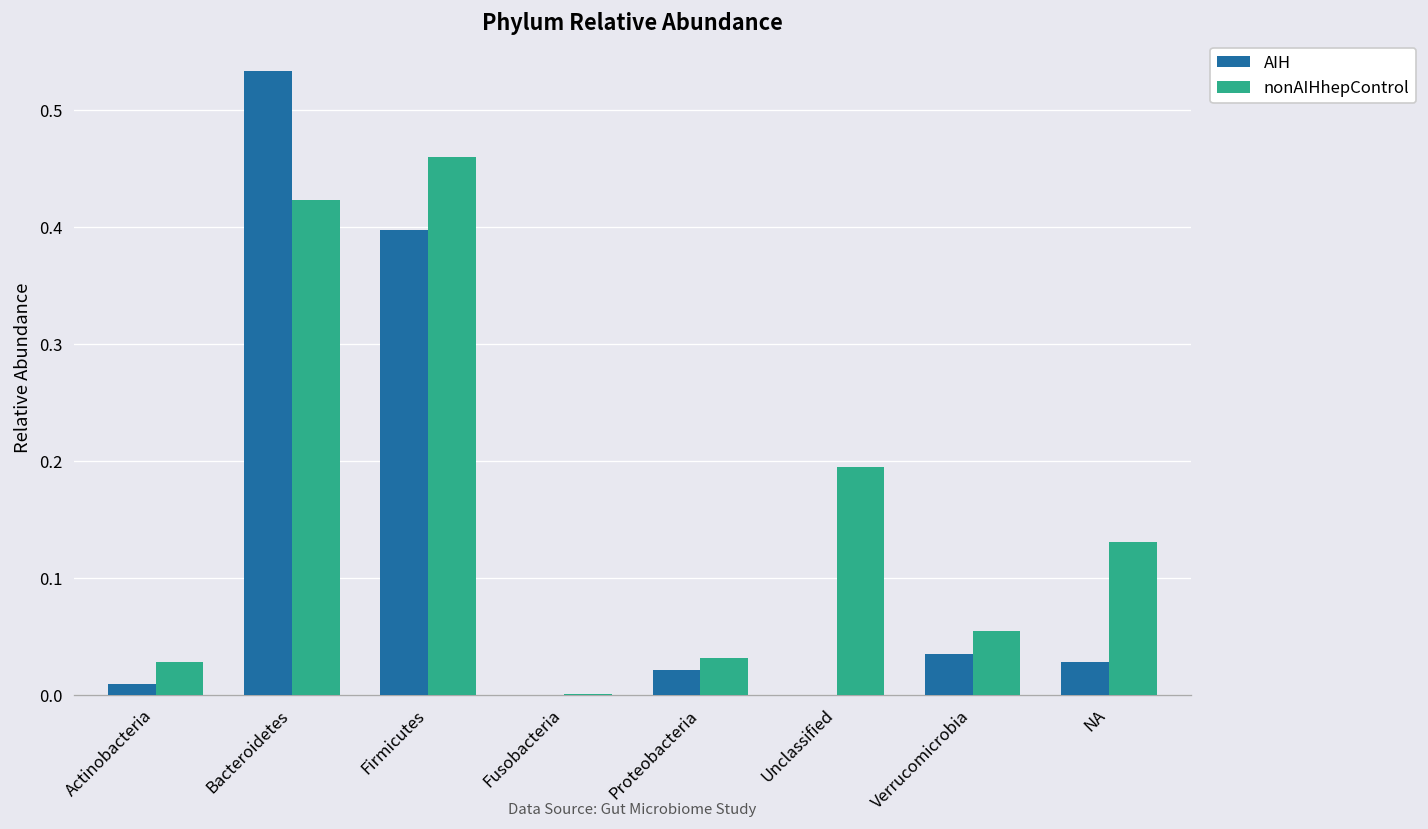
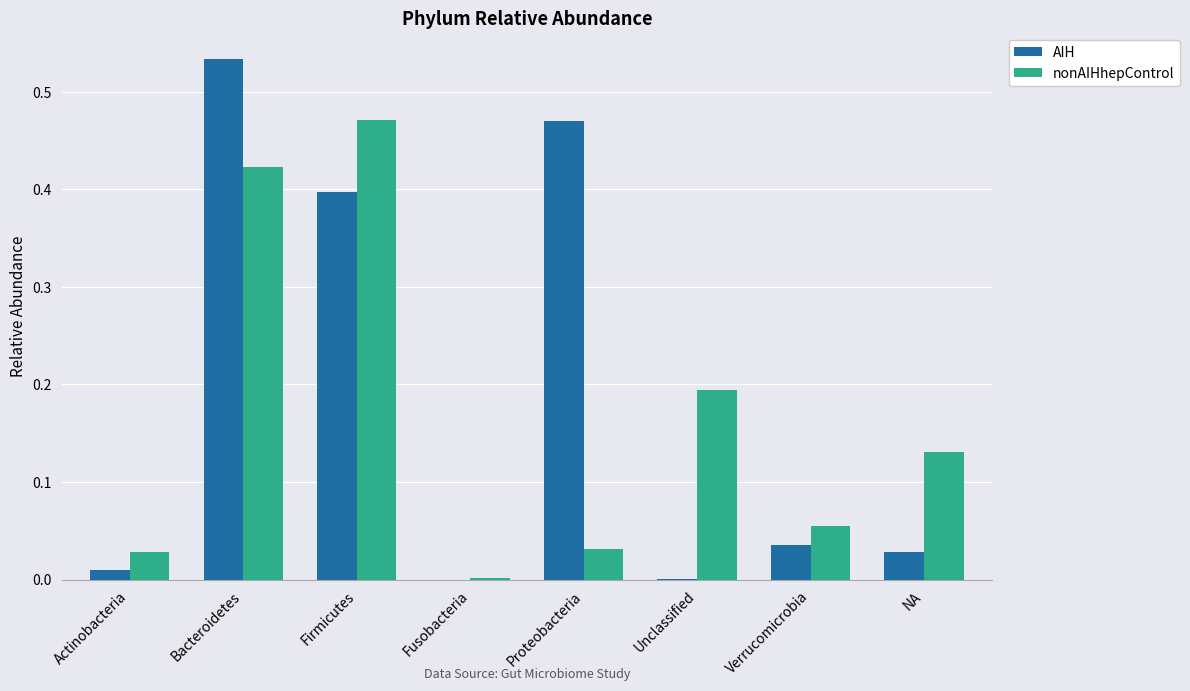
  {
    "AIH": {
      "Actinobacteria": 0.01,
      "Bacteroidetes": 0.53,
      "Firmicutes": 0.40,
-     "Proteobacteria": 0.02,
+     "Proteobacteria": 0.47,
      "Verrucomicrobia": 0.04,
      "NA": 0.03
    },
    "nonAIHhepControl": {
      "Actinobacteria": 0.03,
      "Bacteroidetes": 0.42,
-     "Firmicutes": 0.46,
+     "Firmicutes": 0.47,
      "Proteobacteria": 0.03,
      "Unclassified": 0.19,
      "Verrucomicrobia": 0.05,
      "NA": 0.13
    }
  }
